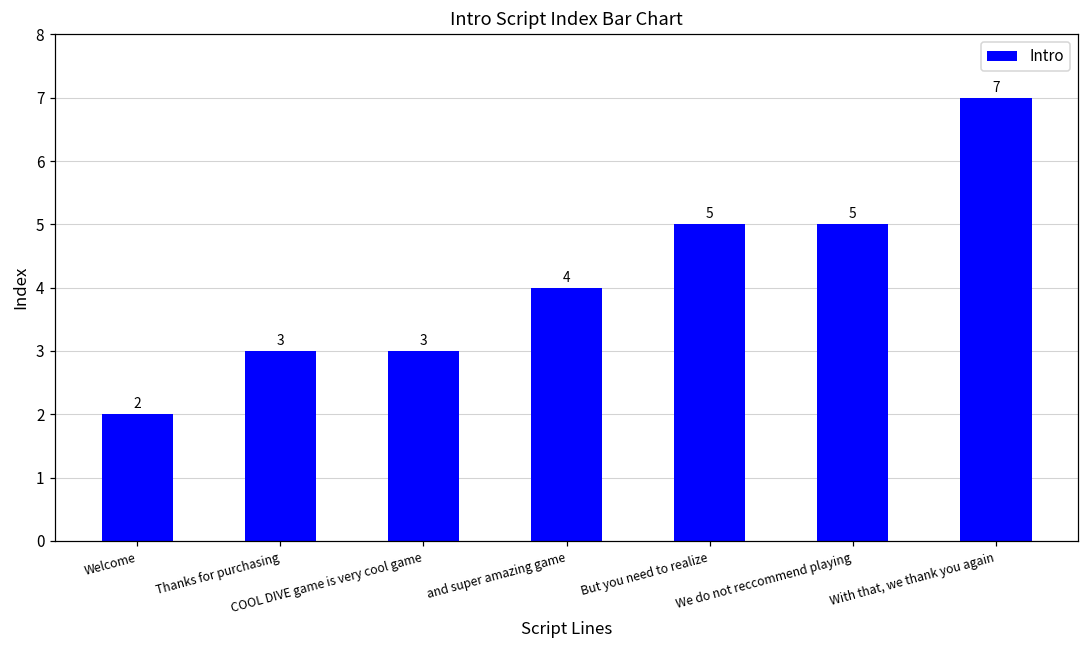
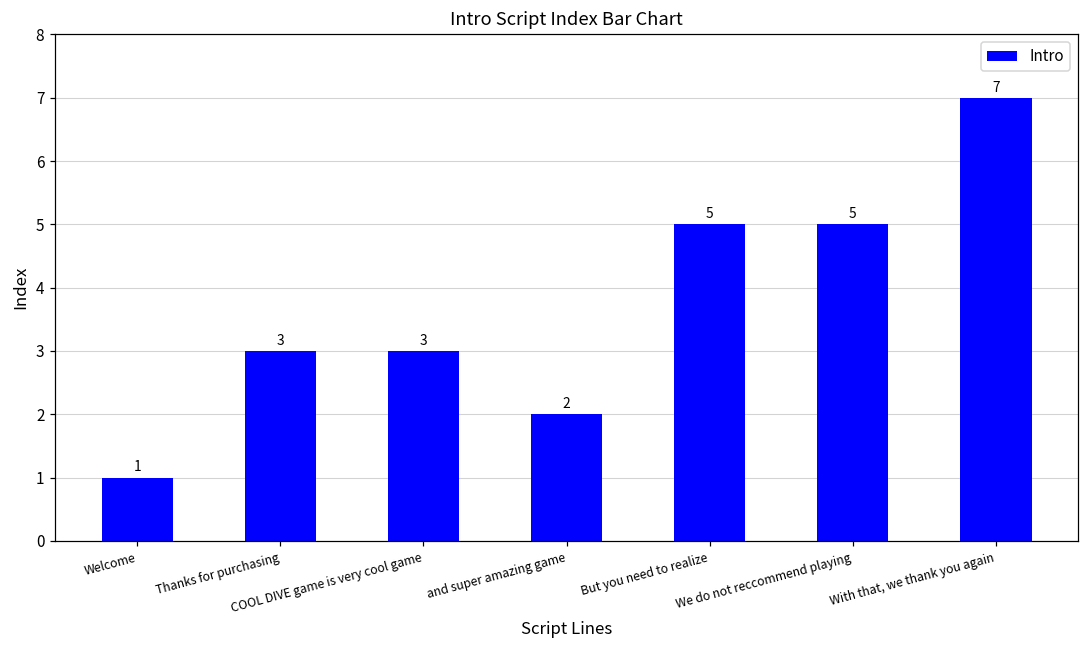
  {
-   "Welcome": 2,
+   "Welcome": 1,
    "Thanks for purchasing": 3,
    "COOL DIVE game is very cool game": 3,
-   "and super amazing game": 4,
+   "and super amazing game": 2,
    "But you need to realize": 5,
    "We do not reccommend playing": 5,
    "With that, we thank you again": 7
  }
